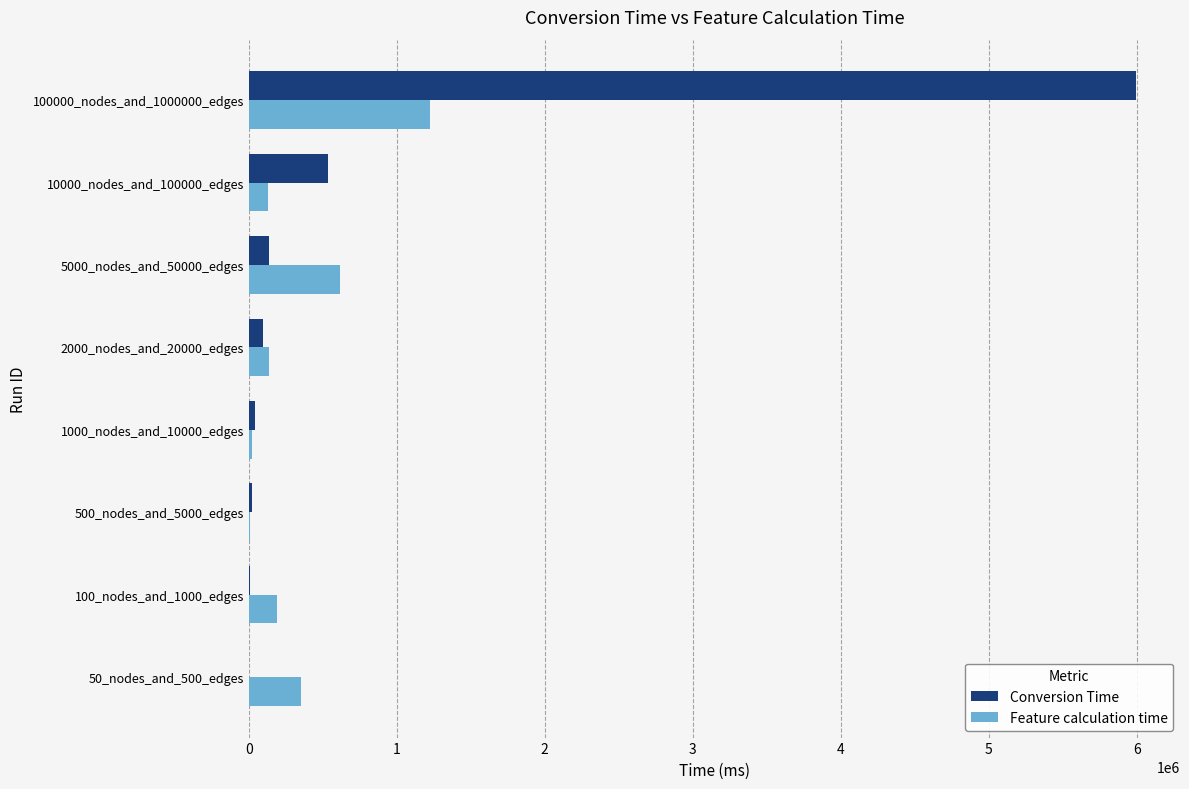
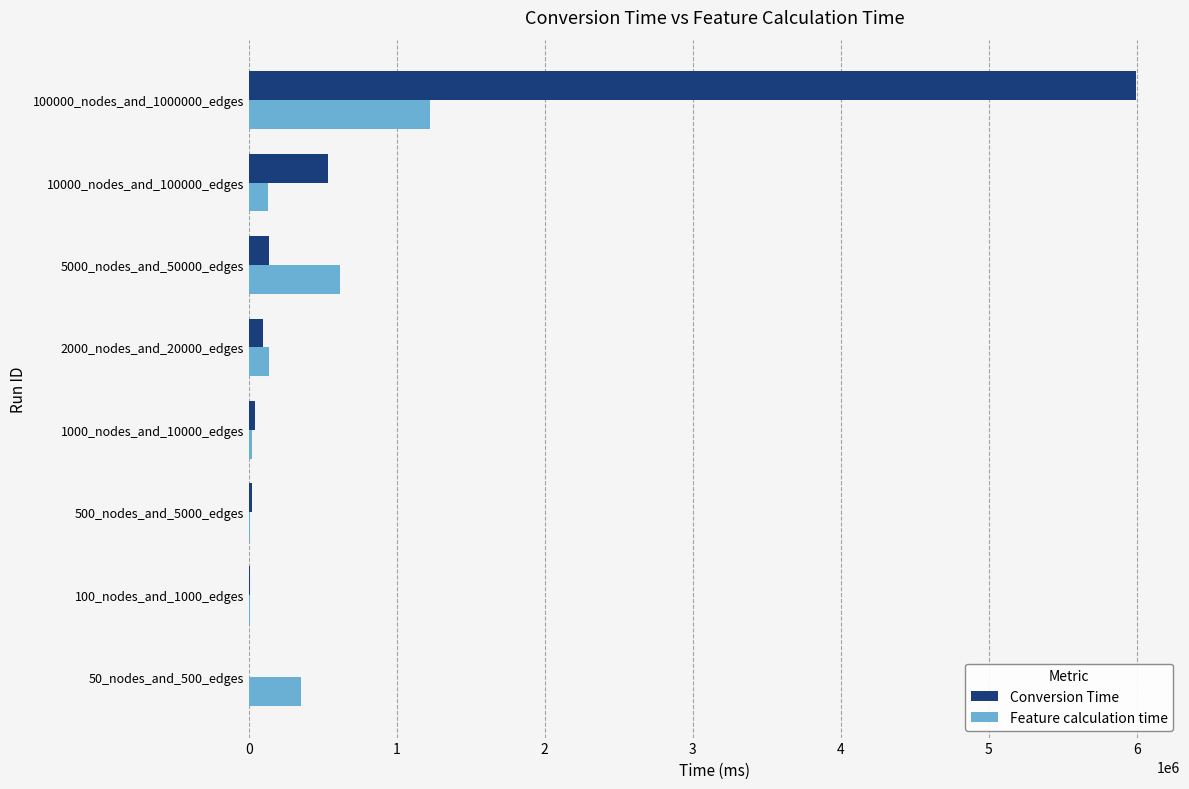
  {
    "Conversion Time": {
      "100000_nodes_and_1000000_edges": 5990000,
      "10000_nodes_and_100000_edges": 540000,
      "5000_nodes_and_50000_edges": 140000,
      "2000_nodes_and_20000_edges": 90000,
      "1000_nodes_and_10000_edges": 40000,
      "500_nodes_and_5000_edges": 20000
    },
    "Feature calculation time": {
      "100000_nodes_and_1000000_edges": 1220000,
      "10000_nodes_and_100000_edges": 130000,
      "5000_nodes_and_50000_edges": 620000,
      "2000_nodes_and_20000_edges": 130000,
      "1000_nodes_and_10000_edges": 20000,
-     "100_nodes_and_1000_edges": 190000,
+     "100_nodes_and_1000_edges": 10000,
      "50_nodes_and_500_edges": 350000
    }
  }
